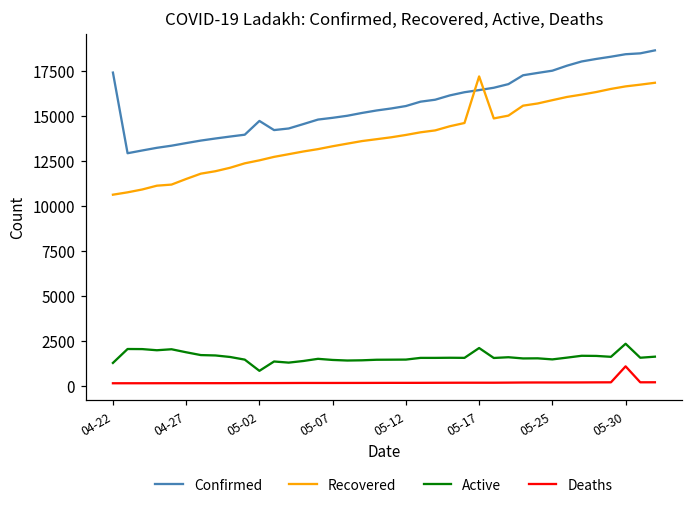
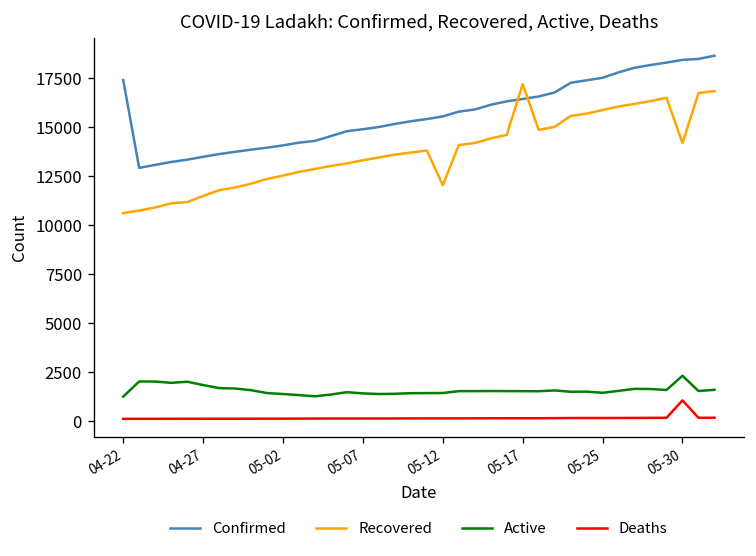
  {
    "Confirmed": {
      "04-22": 17400,
      "04-27": 13500,
-     "05-02": 14700,
+     "05-02": 14100,
      "05-07": 14900,
      "05-12": 15600,
      "05-17": 16500,
      "05-25": 17500,
      "05-30": 18400
    },
    "Recovered": {
      "04-22": 10600,
      "04-27": 11500,
      "05-02": 12500,
      "05-07": 13300,
-     "05-12": 14000,
+     "05-12": 12100,
      "05-17": 17200,
      "05-25": 15900,
-     "05-30": 16700
+     "05-30": 14200
    },
    "Active": {
      "04-22": 1300,
      "04-27": 1900,
-     "05-02": 800,
+     "05-02": 1400,
      "05-07": 1400,
      "05-12": 1500,
-     "05-17": 2100,
+     "05-17": 1500,
      "05-25": 1500,
      "05-30": 2300
    },
    "Deaths": {
      "04-22": 100,
      "04-27": 100,
      "05-02": 100,
      "05-07": 200,
      "05-12": 200,
      "05-17": 200,
      "05-25": 200,
      "05-30": 1100
    }
  }
